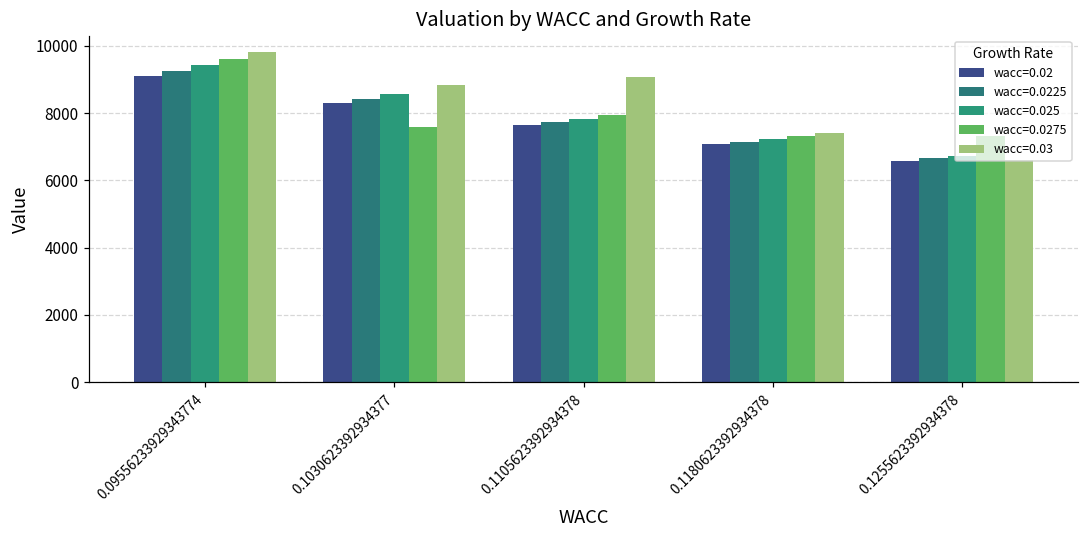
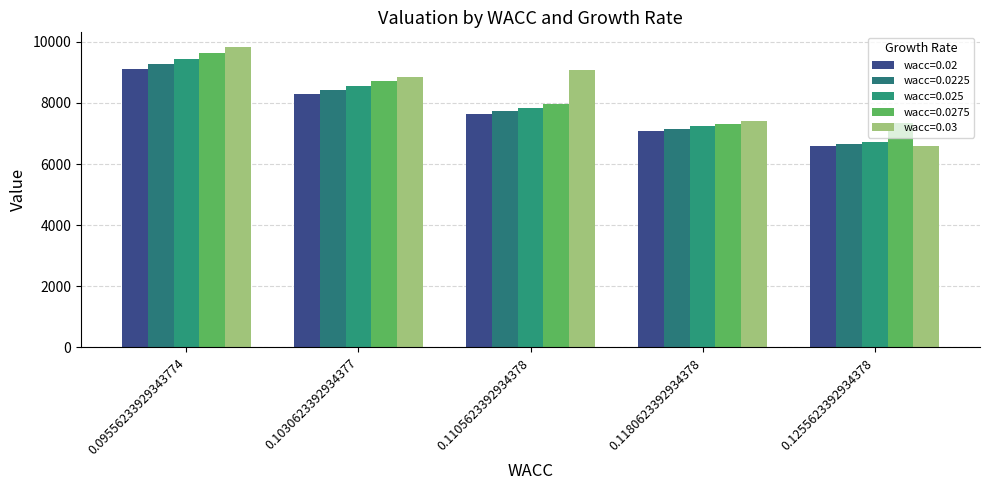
  {
    "wacc=0.0275": {
      "0.09556233929343774": 9600,
-     "0.1030623392934377": 7600,
+     "0.1030623392934377": 8700,
      "0.1105623392934378": 7900,
      "0.1180623392934378": 7300
    },
    "wacc=0.03": {
      "0.09556233929343774": 9800,
      "0.1030623392934377": 8900,
      "0.1105623392934378": 9100,
      "0.1180623392934378": 7400,
      "0.1255623392934378": 6600
    }
  }
